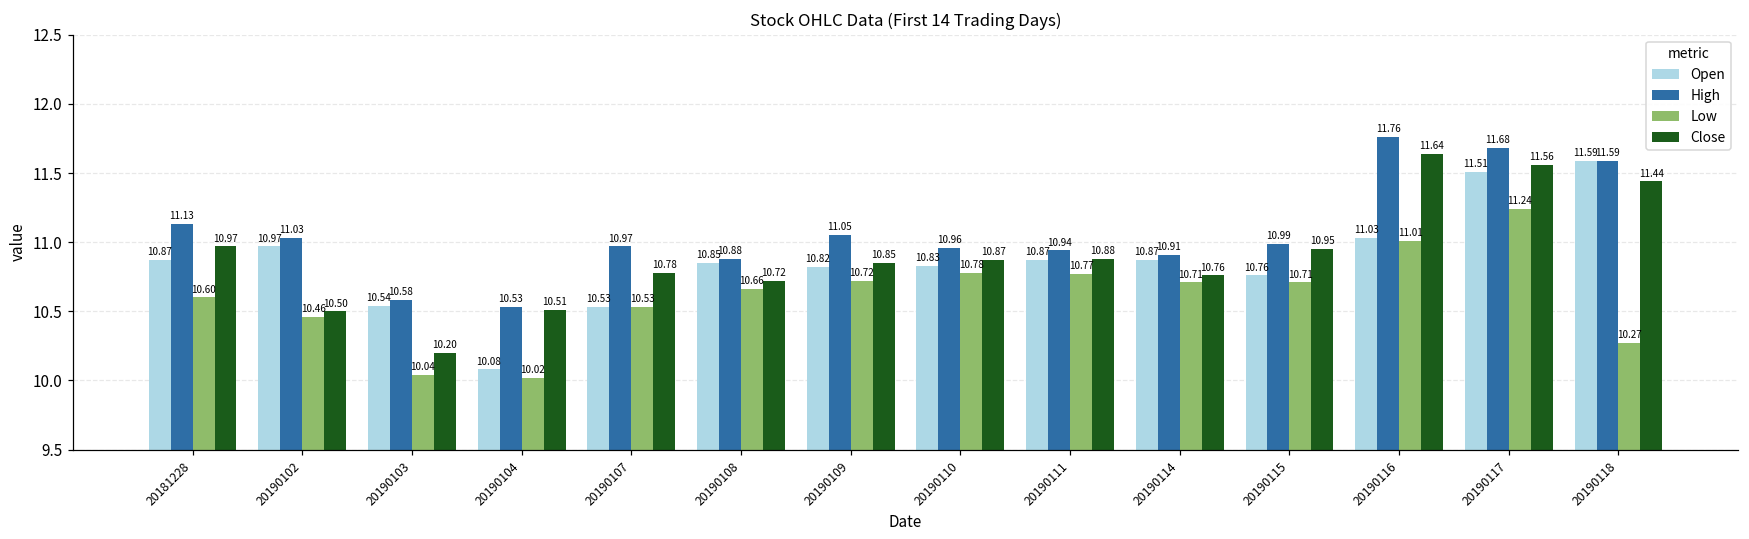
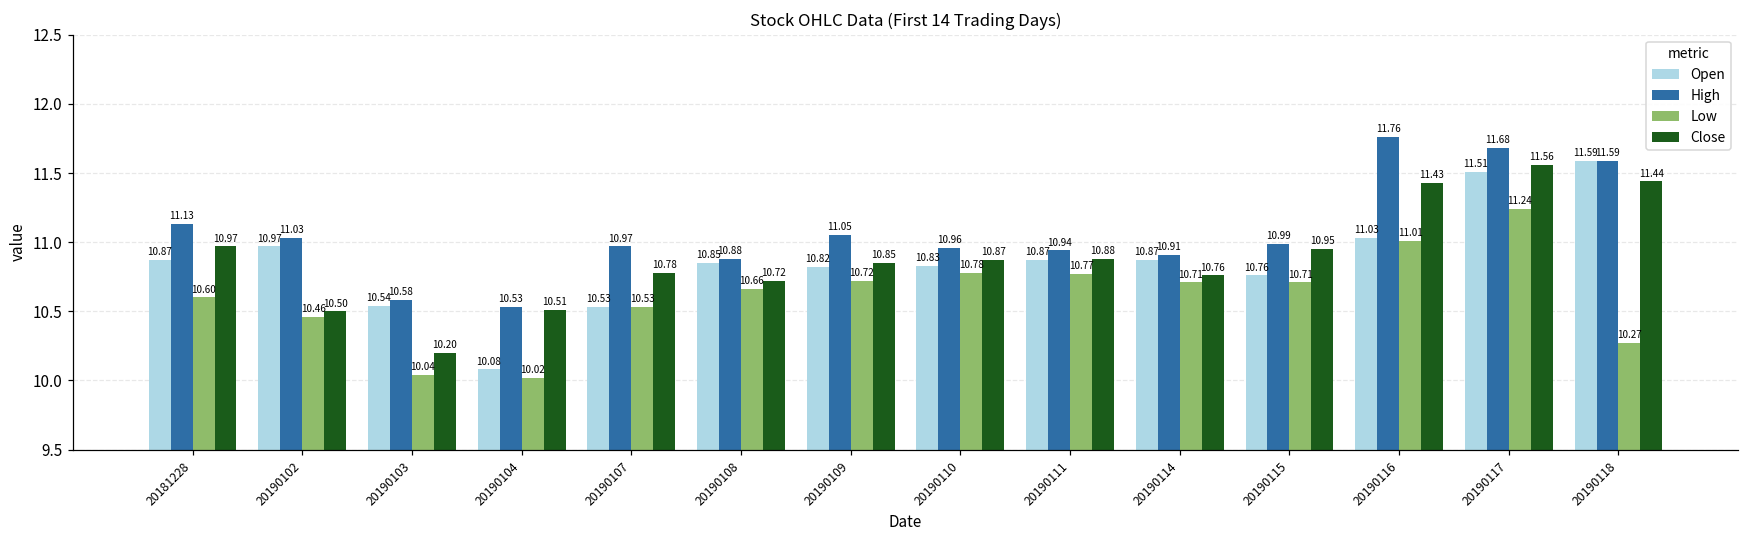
  {
    "Open": {
      "20181228": 10.87,
      "20190102": 10.97,
      "20190103": 10.54,
      "20190104": 10.08,
      "20190107": 10.53,
      "20190108": 10.85,
      "20190109": 10.82,
      "20190110": 10.83,
      "20190111": 10.87,
      "20190114": 10.87,
      "20190115": 10.76,
      "20190116": 11.03,
      "20190117": 11.51,
      "20190118": 11.59
    },
    "High": {
      "20181228": 11.13,
      "20190102": 11.03,
      "20190103": 10.58,
      "20190104": 10.53,
      "20190107": 10.97,
      "20190108": 10.88,
      "20190109": 11.05,
      "20190110": 10.96,
      "20190111": 10.94,
      "20190114": 10.91,
      "20190115": 10.99,
      "20190116": 11.76,
      "20190117": 11.68,
      "20190118": 11.59
    },
    "Low": {
      "20181228": 10.60,
      "20190102": 10.46,
      "20190103": 10.04,
      "20190104": 10.02,
      "20190107": 10.53,
      "20190108": 10.66,
      "20190109": 10.72,
      "20190110": 10.78,
      "20190111": 10.77,
      "20190114": 10.71,
      "20190115": 10.71,
      "20190116": 11.01,
      "20190117": 11.24,
      "20190118": 10.27
    },
    "Close": {
      "20181228": 10.97,
      "20190102": 10.50,
      "20190103": 10.20,
      "20190104": 10.51,
      "20190107": 10.78,
      "20190108": 10.72,
      "20190109": 10.85,
      "20190110": 10.87,
      "20190111": 10.88,
      "20190114": 10.76,
      "20190115": 10.95,
-     "20190116": 11.64,
+     "20190116": 11.43,
      "20190117": 11.56,
      "20190118": 11.44
    }
  }
